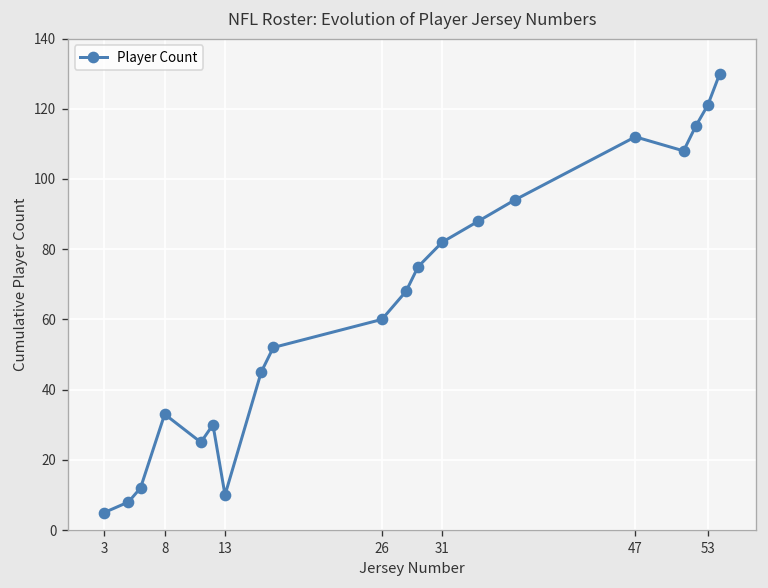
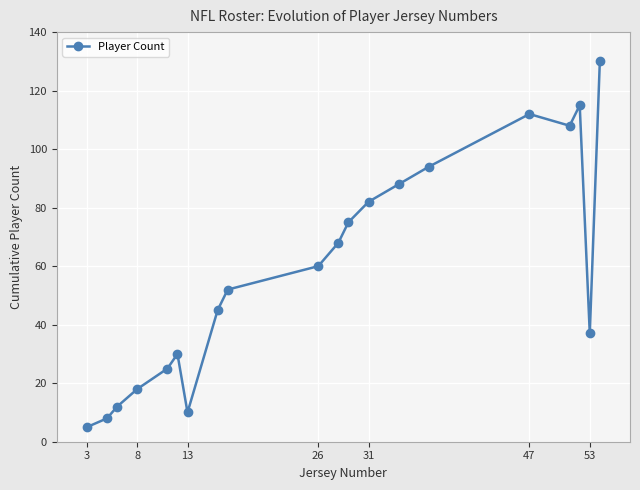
  {
    "3": 5,
-   "8": 33,
+   "8": 18,
    "13": 10,
    "26": 60,
    "31": 82,
    "47": 112,
-   "53": 121
+   "53": 37
  }
